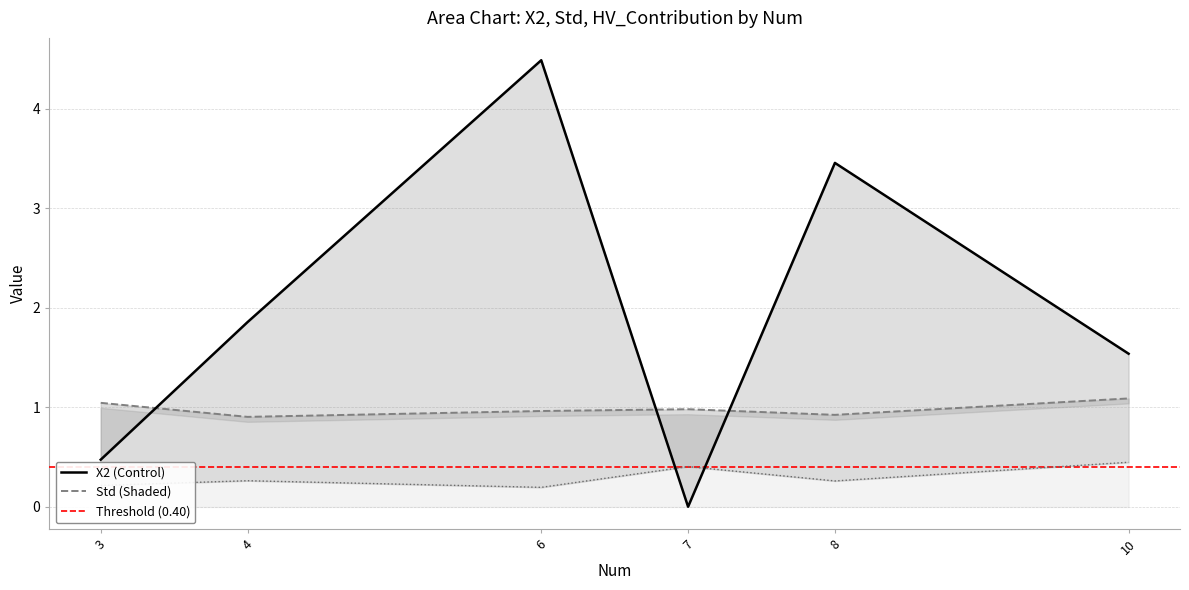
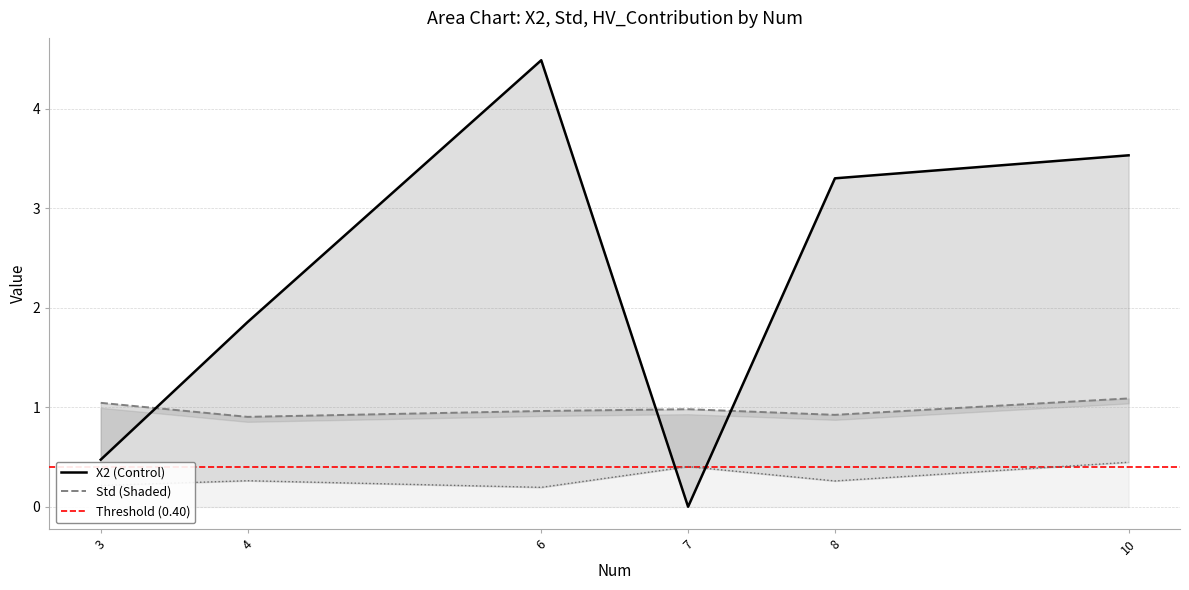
  {
    "X2 (Control)": {
      "3": 0.5,
      "7": 0.0,
-     "8": 3.5,
-     "10": 1.5
+     "8": 3.3,
+     "10": 3.5
    }
  }
